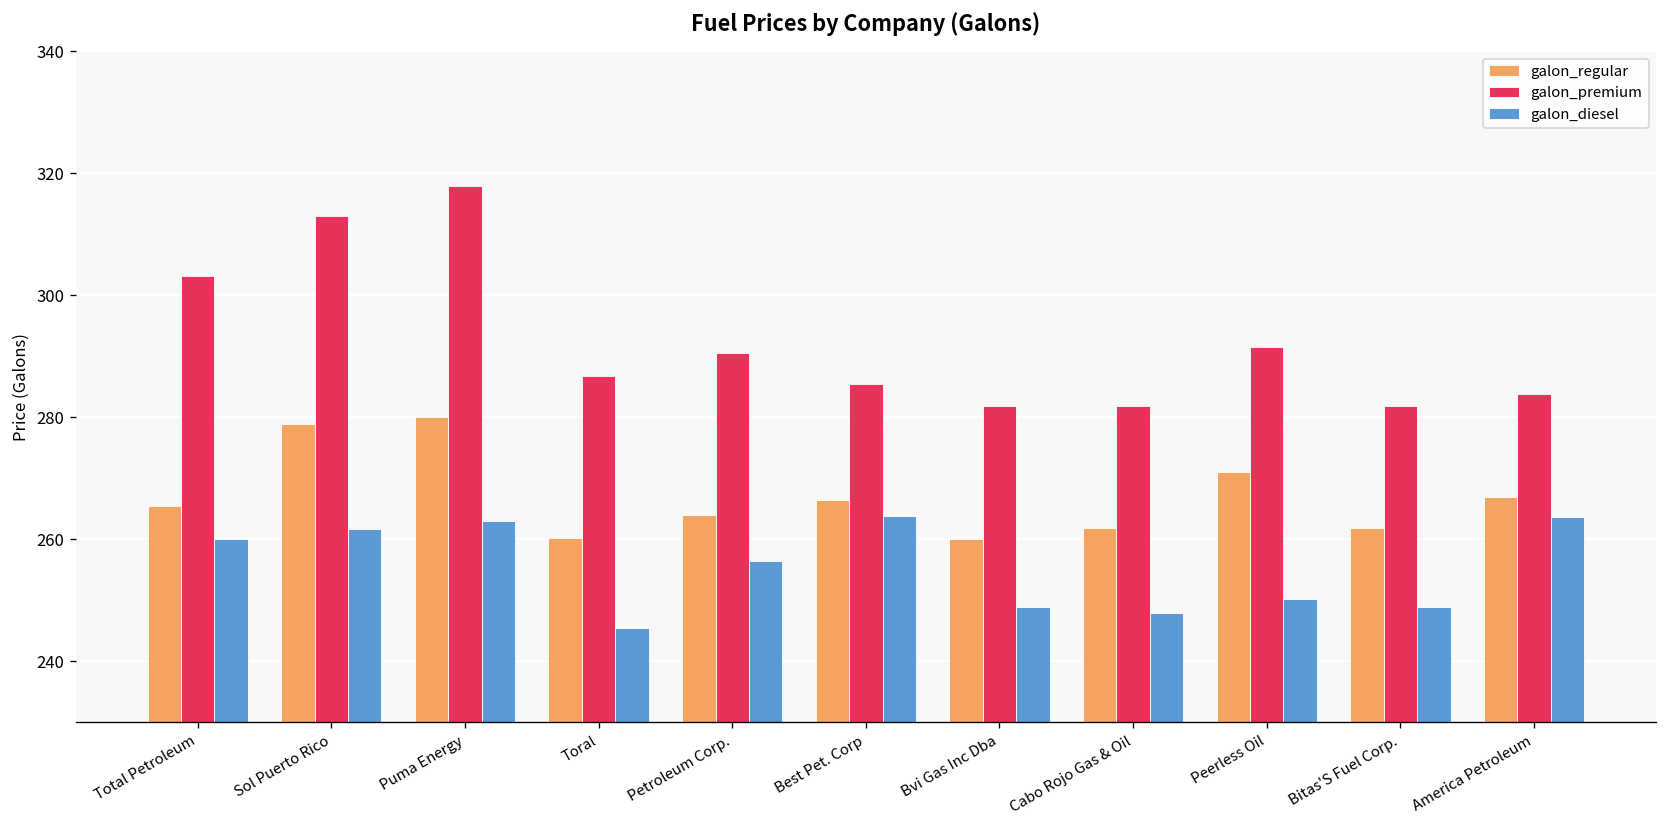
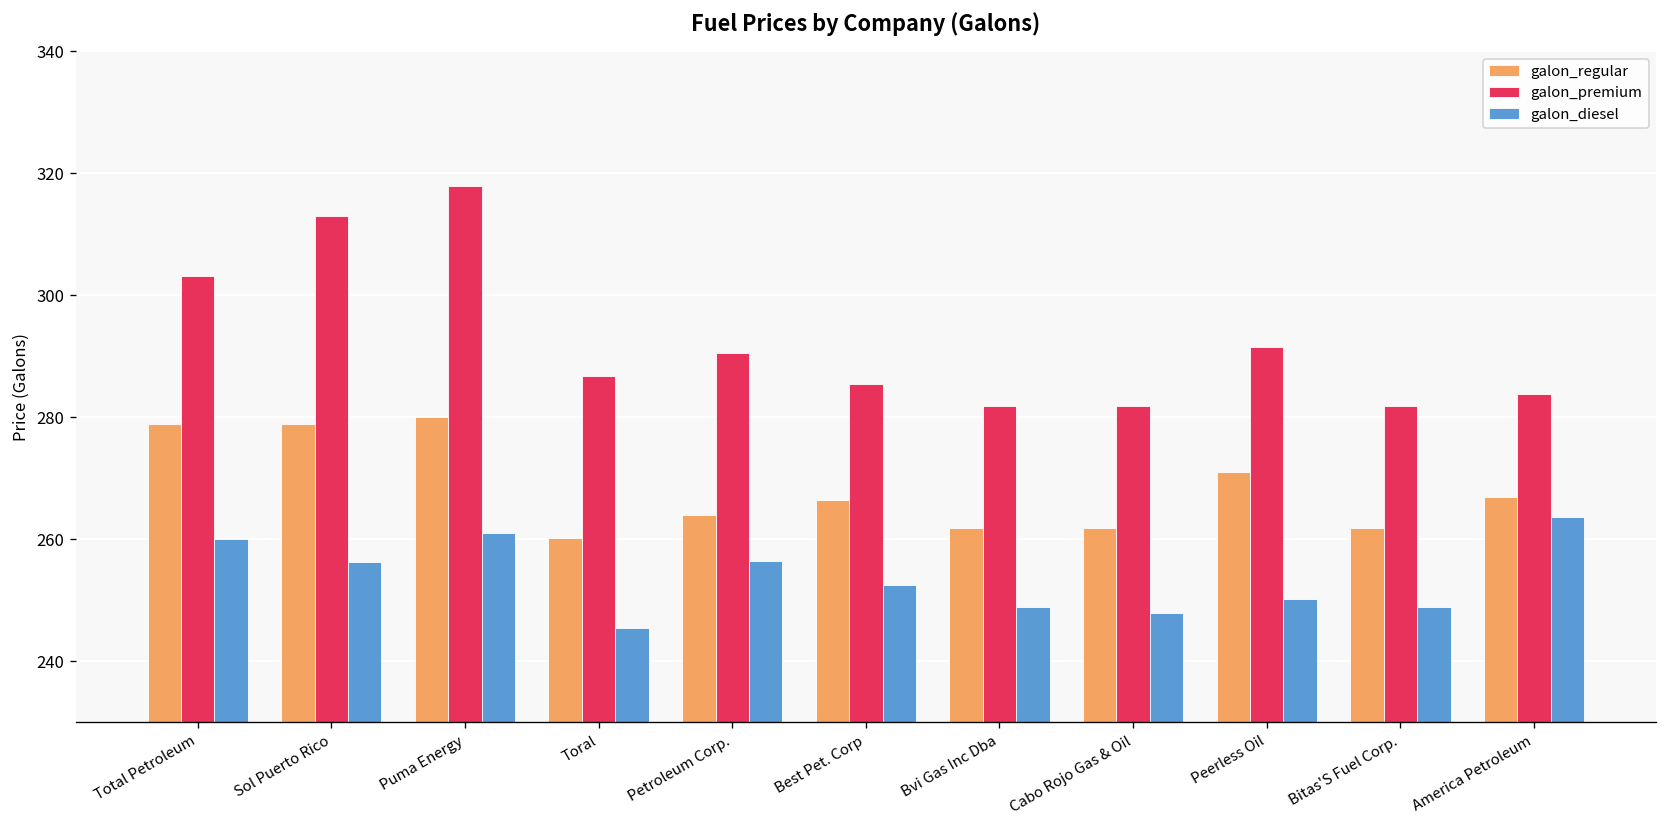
  {
    "galon_regular": {
-     "Total Petroleum": 266,
+     "Total Petroleum": 279,
      "Sol Puerto Rico": 279,
      "Puma Energy": 280,
      "Toral": 260,
      "Petroleum Corp.": 264,
      "Best Pet. Corp": 267,
-     "Bvi Gas Inc Dba": 260,
+     "Bvi Gas Inc Dba": 262,
      "Cabo Rojo Gas & Oil": 262,
      "Peerless Oil": 271,
      "Bitas'S Fuel Corp.": 262,
      "America Petroleum": 267
    },
    "galon_premium": {
      "Total Petroleum": 303,
      "Sol Puerto Rico": 313,
      "Puma Energy": 318,
      "Toral": 287,
      "Petroleum Corp.": 290,
      "Best Pet. Corp": 286,
      "Bvi Gas Inc Dba": 282,
      "Cabo Rojo Gas & Oil": 282,
      "Peerless Oil": 292,
      "Bitas'S Fuel Corp.": 282,
      "America Petroleum": 284
    },
    "galon_diesel": {
      "Total Petroleum": 260,
-     "Sol Puerto Rico": 262,
-     "Puma Energy": 263,
+     "Sol Puerto Rico": 256,
+     "Puma Energy": 261,
      "Toral": 245,
      "Petroleum Corp.": 256,
-     "Best Pet. Corp": 264,
+     "Best Pet. Corp": 253,
      "Bvi Gas Inc Dba": 249,
      "Cabo Rojo Gas & Oil": 248,
      "Peerless Oil": 250,
      "Bitas'S Fuel Corp.": 249,
      "America Petroleum": 264
    }
  }
